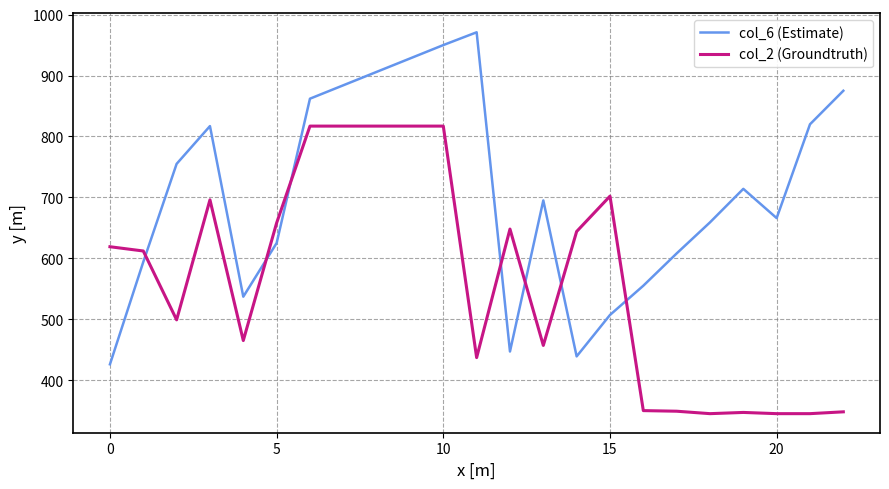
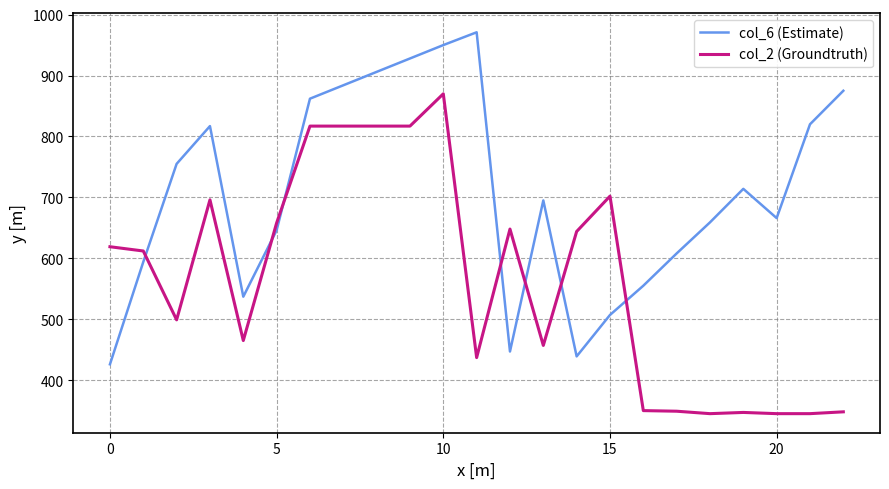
  {
    "col_6 (Estimate)": {
      "0": 430,
-     "5": 630,
+     "5": 650,
      "10": 950,
      "15": 510,
      "20": 670
    },
    "col_2 (Groundtruth)": {
      "0": 620,
      "5": 660,
-     "10": 820,
+     "10": 870,
      "15": 700,
      "20": 350
    }
  }
